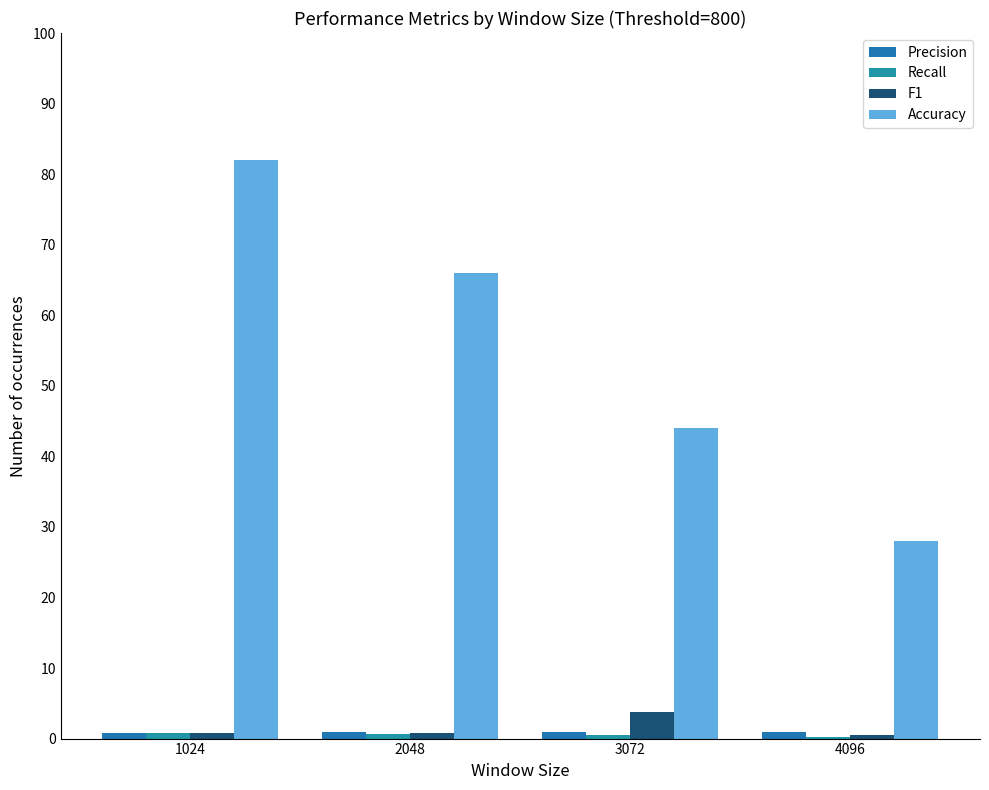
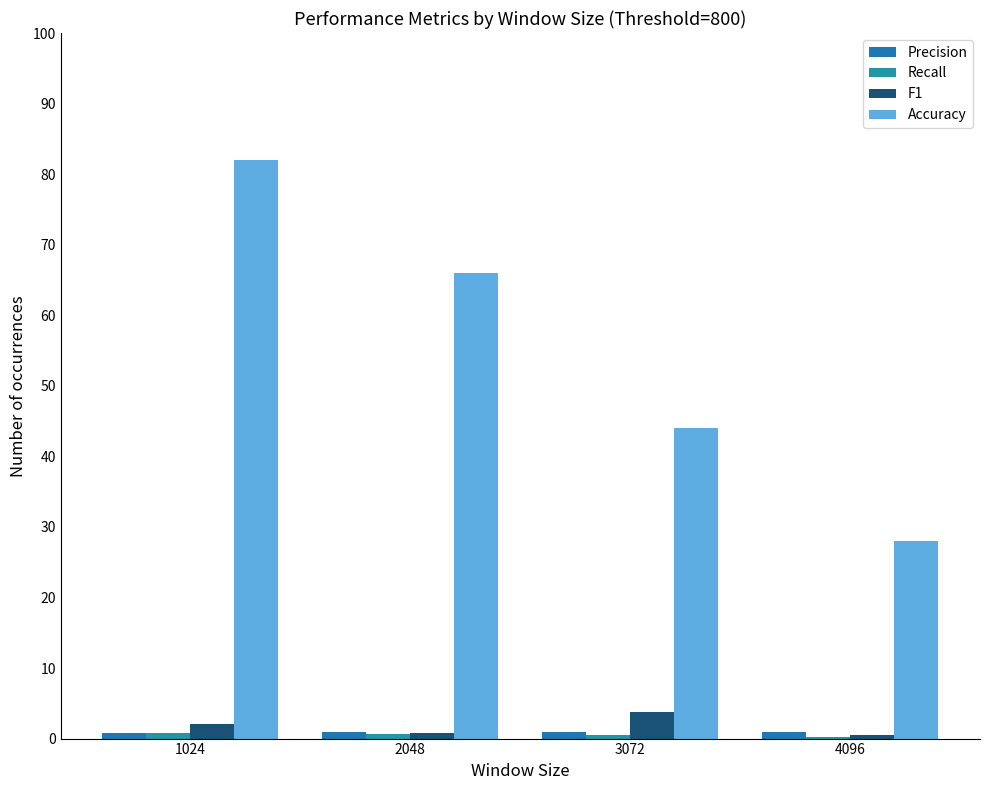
  {
    "F1": {
-     "1024": 1,
+     "1024": 2,
      "2048": 1,
      "3072": 4,
      "4096": 0
    },
    "Accuracy": {
      "1024": 82,
      "2048": 66,
      "3072": 44,
      "4096": 28
    }
  }
